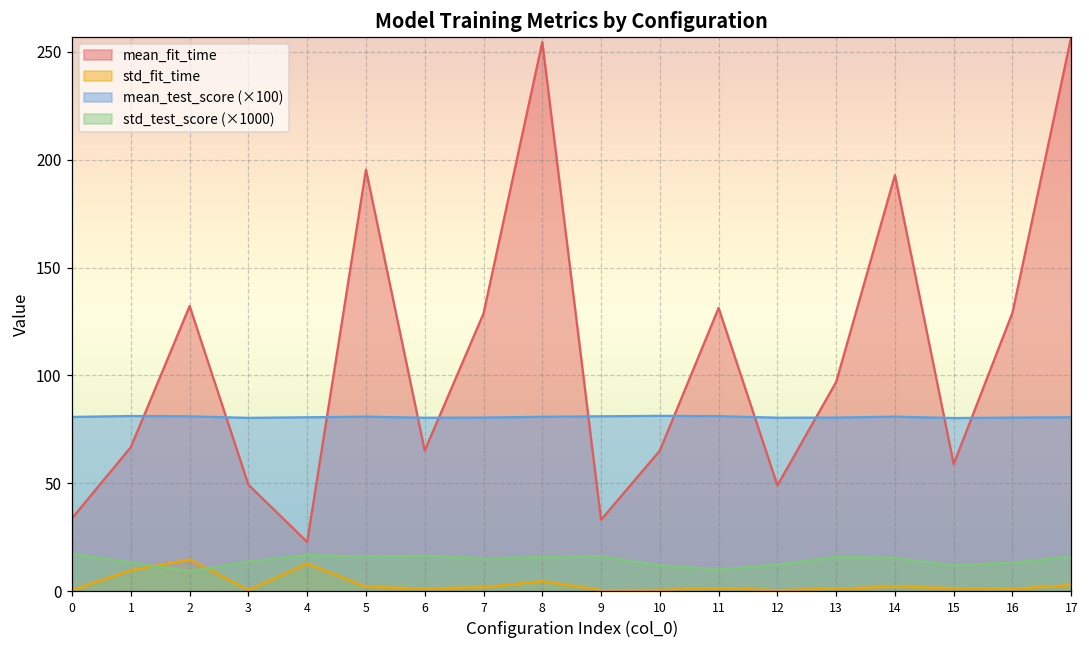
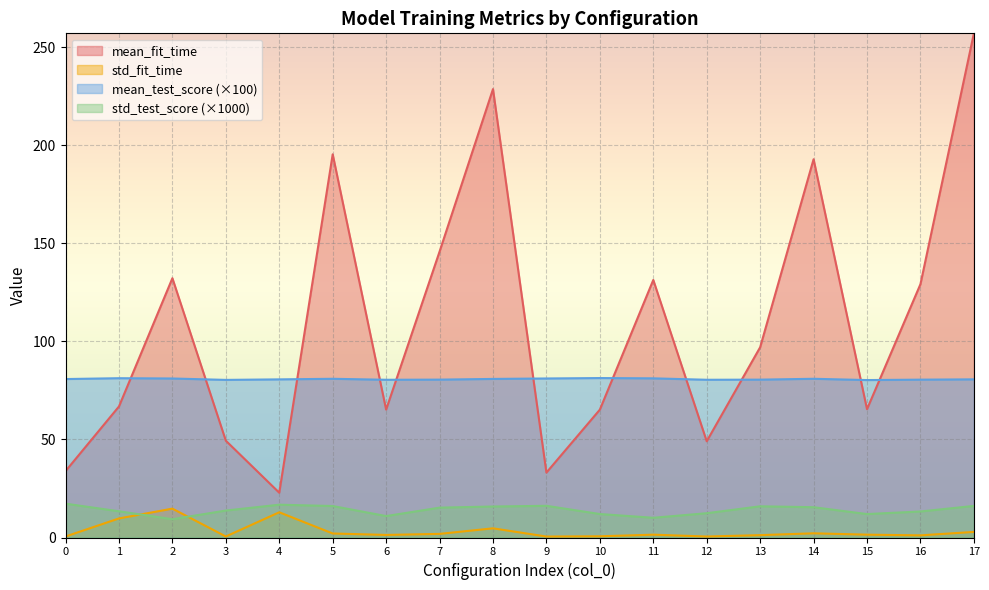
  {
    "mean_fit_time": {
      "0": 34,
      "1": 67,
      "2": 132,
      "3": 49,
      "4": 23,
      "5": 195,
      "6": 65,
-     "7": 129,
-     "8": 255,
+     "7": 146,
+     "8": 229,
      "9": 33,
      "10": 65,
      "11": 131,
      "12": 49,
      "13": 97,
      "14": 193,
-     "15": 59,
+     "15": 65,
      "16": 129,
      "17": 257
    },
    "std_fit_time": {
      "0": 1,
      "1": 10,
      "2": 15,
      "3": 1,
      "4": 13,
      "5": 2,
      "6": 1,
      "7": 2,
      "8": 5,
      "9": 0,
      "10": 1,
      "11": 1,
      "12": 1,
      "13": 1,
      "14": 2,
      "15": 1,
      "16": 1,
      "17": 3
    },
    "mean_test_score (×100)": {
      "0": 81,
      "1": 81,
      "2": 81,
      "3": 80,
      "4": 81,
      "5": 81,
      "6": 80,
      "7": 80,
      "8": 81,
      "9": 81,
      "10": 81,
      "11": 81,
      "12": 80,
      "13": 80,
      "14": 81,
      "15": 80,
      "16": 80,
      "17": 81
    },
    "std_test_score (×1000)": {
      "0": 17,
      "1": 13,
      "2": 9,
      "3": 14,
      "4": 17,
      "5": 16,
-     "6": 16,
+     "6": 11,
      "7": 15,
      "8": 16,
      "9": 16,
      "10": 12,
      "11": 10,
      "12": 12,
      "13": 16,
      "14": 15,
      "15": 12,
      "16": 13,
      "17": 16
    }
  }
